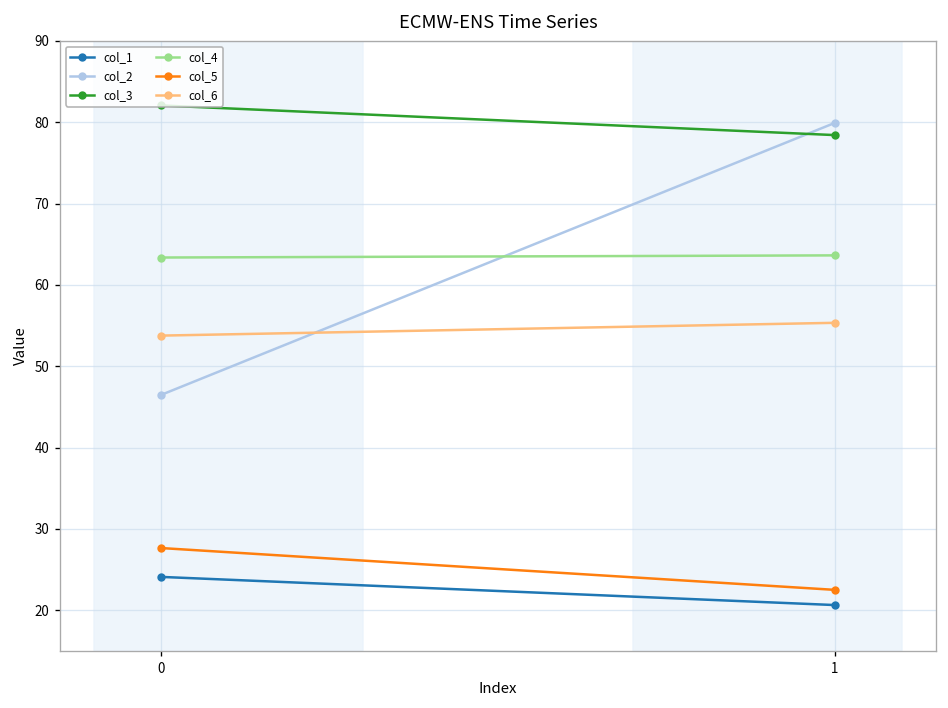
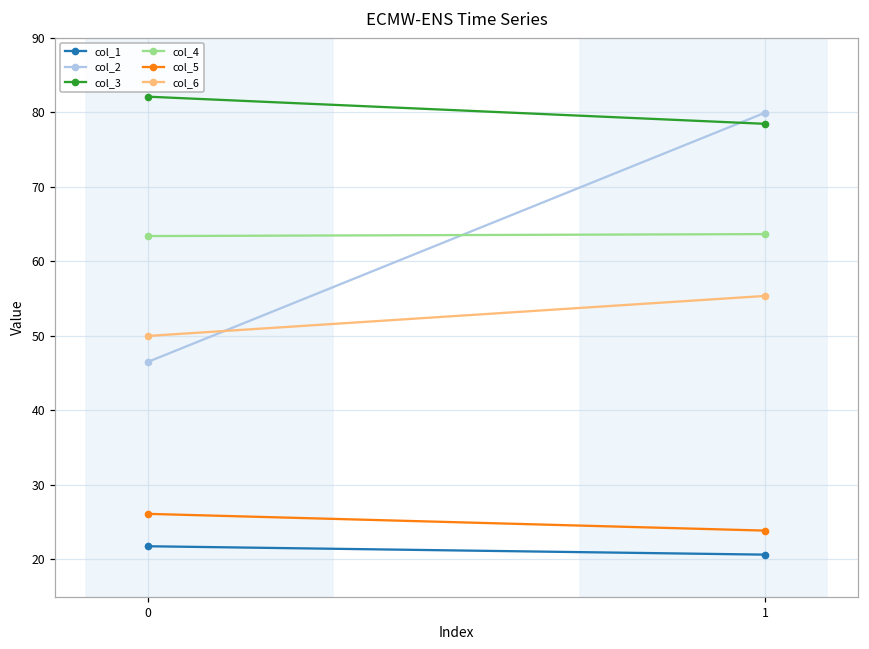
  {
    "col_1": {
-     "0": 24,
+     "0": 22,
      "1": 21
    },
    "col_2": {
      "0": 46,
      "1": 80
    },
    "col_3": {
      "0": 82,
      "1": 78
    },
    "col_4": {
      "0": 63,
      "1": 64
    },
    "col_5": {
-     "0": 28,
-     "1": 23
+     "0": 26,
+     "1": 24
    },
    "col_6": {
-     "0": 54,
+     "0": 50,
      "1": 55
    }
  }
